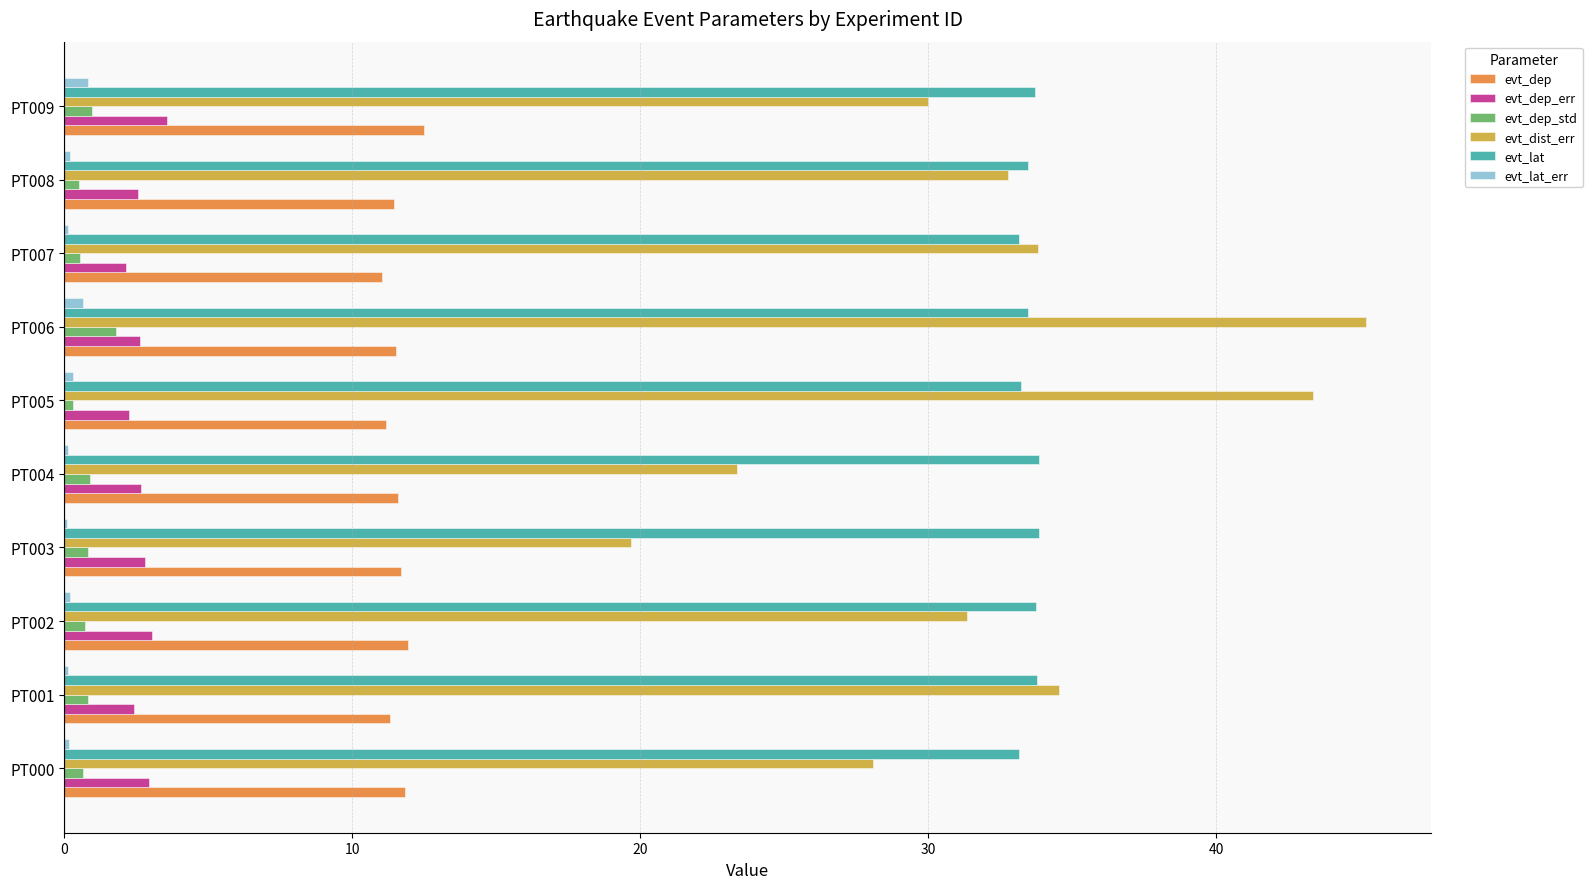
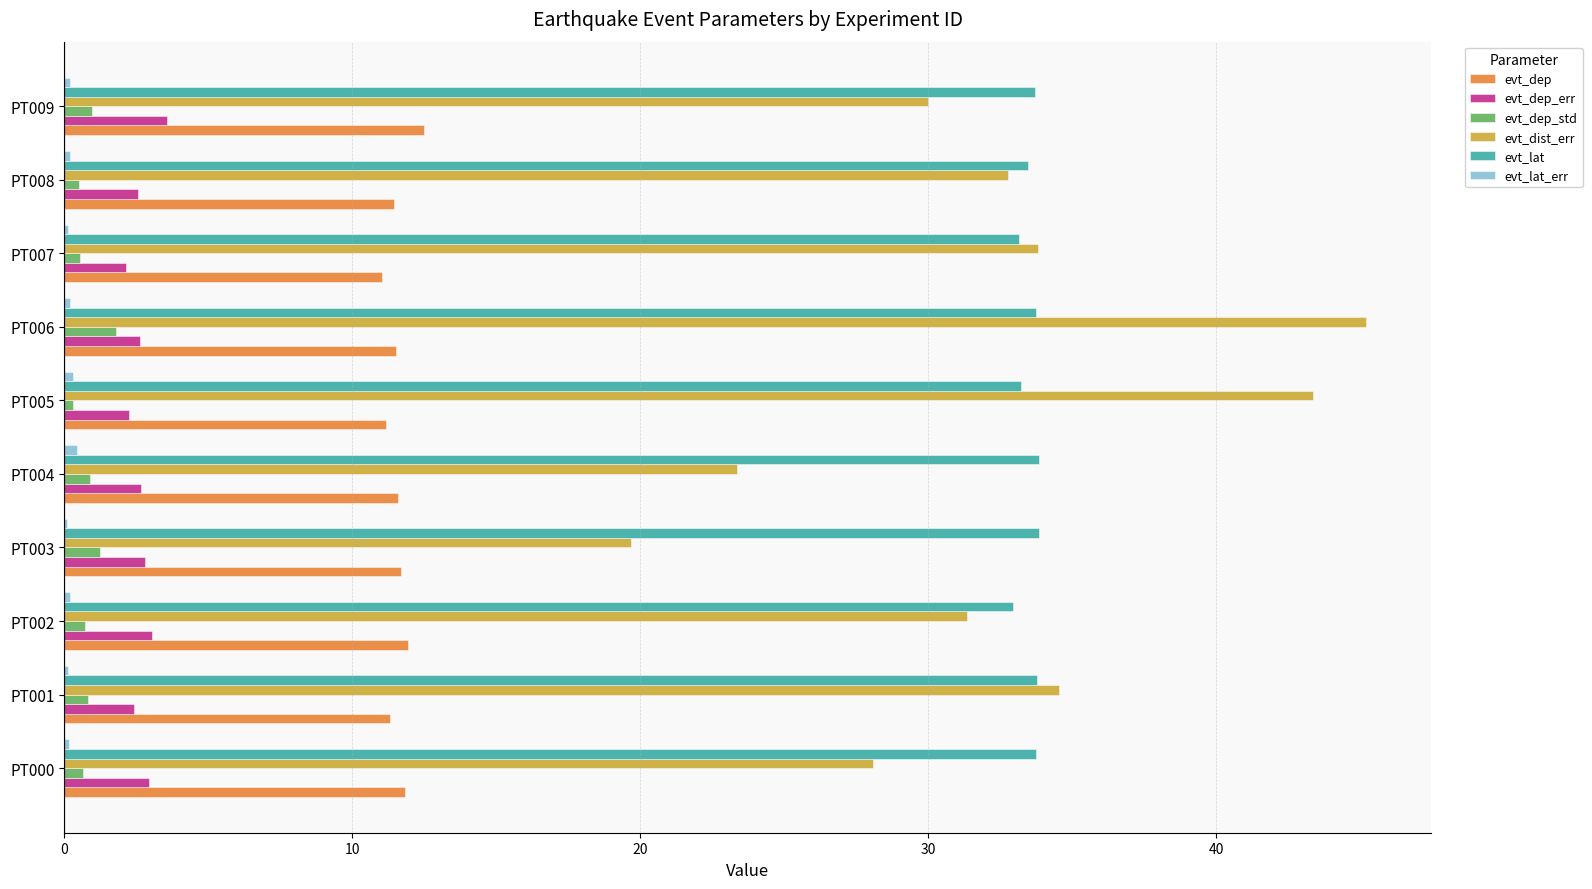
  {
    "evt_dep_err": {
      "PT009": 3.6,
      "PT008": 2.6,
      "PT007": 2.1,
      "PT006": 2.6,
      "PT005": 2.3,
      "PT004": 2.7,
      "PT003": 2.8,
      "PT002": 3.0,
      "PT001": 2.4,
      "PT000": 2.9
    },
    "evt_dep_std": {
      "PT009": 1.0,
      "PT008": 0.5,
      "PT007": 0.6,
      "PT006": 1.8,
      "PT005": 0.3,
      "PT004": 0.9,
-     "PT003": 0.8,
+     "PT003": 1.3,
      "PT002": 0.7,
      "PT001": 0.8,
      "PT000": 0.6
    },
    "evt_lat": {
      "PT009": 33.7,
      "PT008": 33.5,
      "PT007": 33.1,
-     "PT006": 33.5,
+     "PT006": 33.8,
      "PT005": 33.2,
      "PT004": 33.8,
      "PT003": 33.8,
-     "PT002": 33.7,
+     "PT002": 33.0,
      "PT001": 33.8,
-     "PT000": 33.2
+     "PT000": 33.8
    },
    "evt_lat_err": {
-     "PT009": 0.8,
+     "PT009": 0.2,
      "PT008": 0.2,
      "PT007": 0.1,
-     "PT006": 0.7,
+     "PT006": 0.2,
      "PT005": 0.3,
-     "PT004": 0.1,
+     "PT004": 0.4,
      "PT003": 0.1,
      "PT002": 0.2,
      "PT001": 0.1,
      "PT000": 0.2
    }
  }
